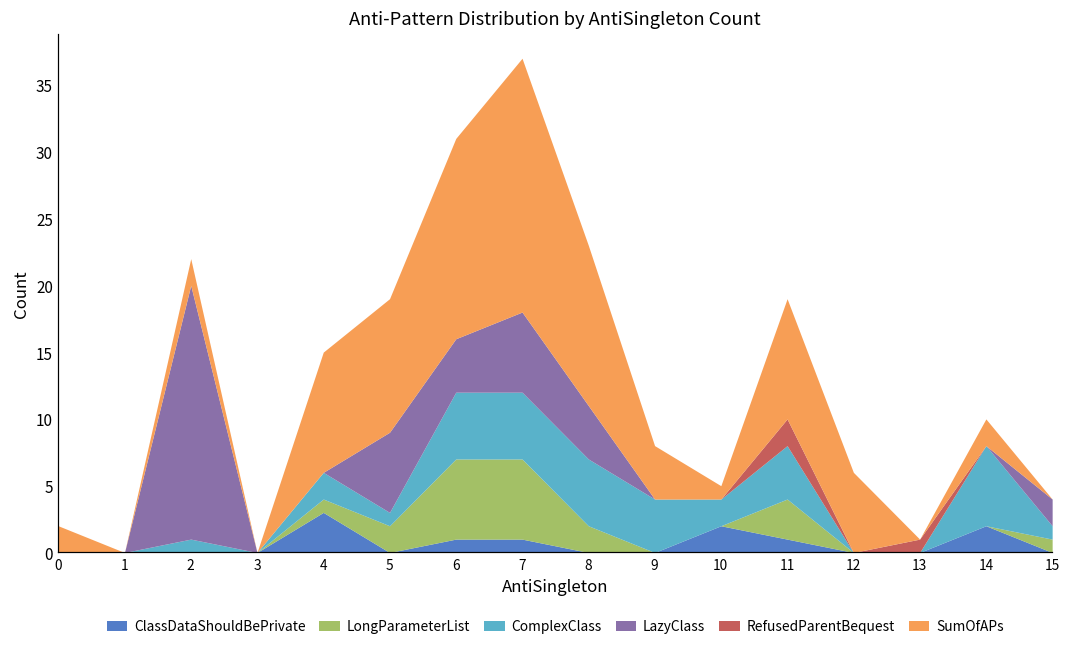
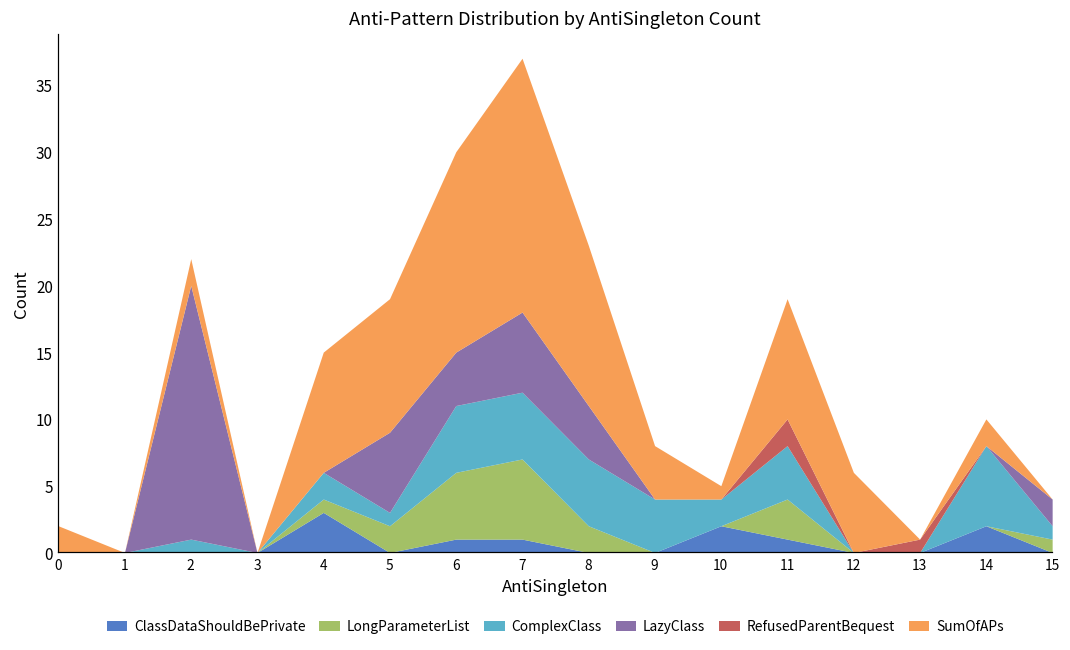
  {
    "LongParameterList": {
-     "6": 6
+     "6": 5
    },
    "RefusedParentBequest": {
      "11": 2
    },
    "SumOfAPs": {
      "0": 2,
      "2": 2,
      "4": 9,
      "5": 10,
      "6": 15,
      "7": 19,
      "8": 12,
      "9": 4,
      "10": 1,
      "11": 9,
      "12": 6,
      "14": 2
    }
  }
